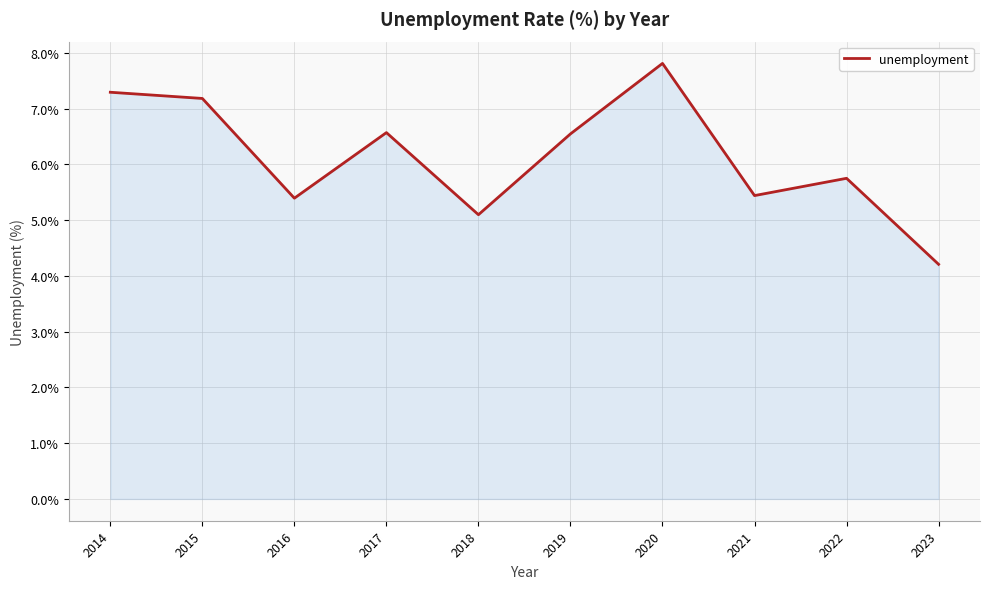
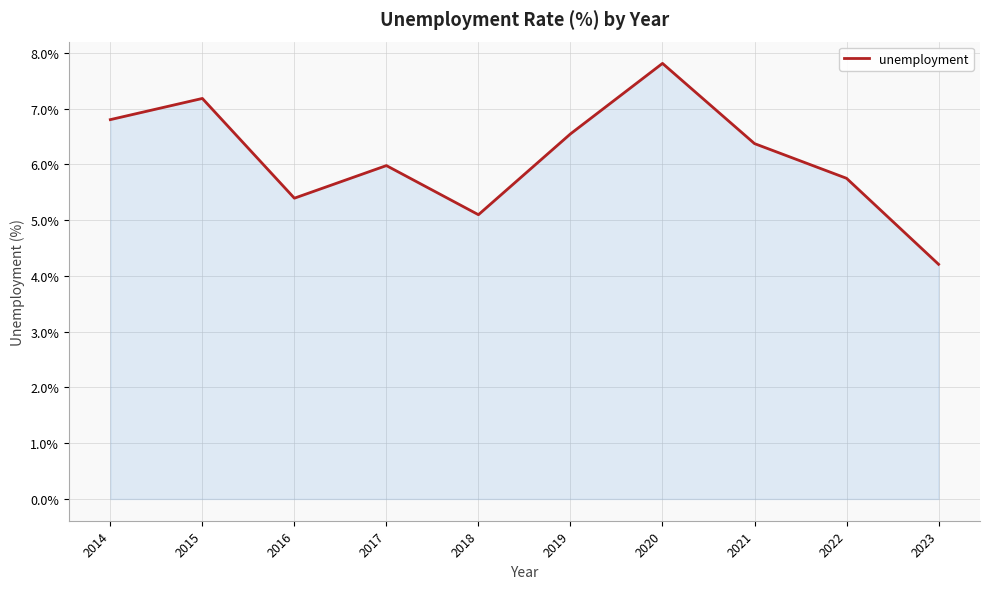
  {
-   "2014": "7.3%",
+   "2014": "6.8%",
    "2015": "7.2%",
    "2016": "5.4%",
-   "2017": "6.6%",
+   "2017": "6.0%",
    "2018": "5.1%",
    "2019": "6.5%",
    "2020": "7.8%",
-   "2021": "5.4%",
+   "2021": "6.4%",
    "2022": "5.8%",
    "2023": "4.2%"
  }
